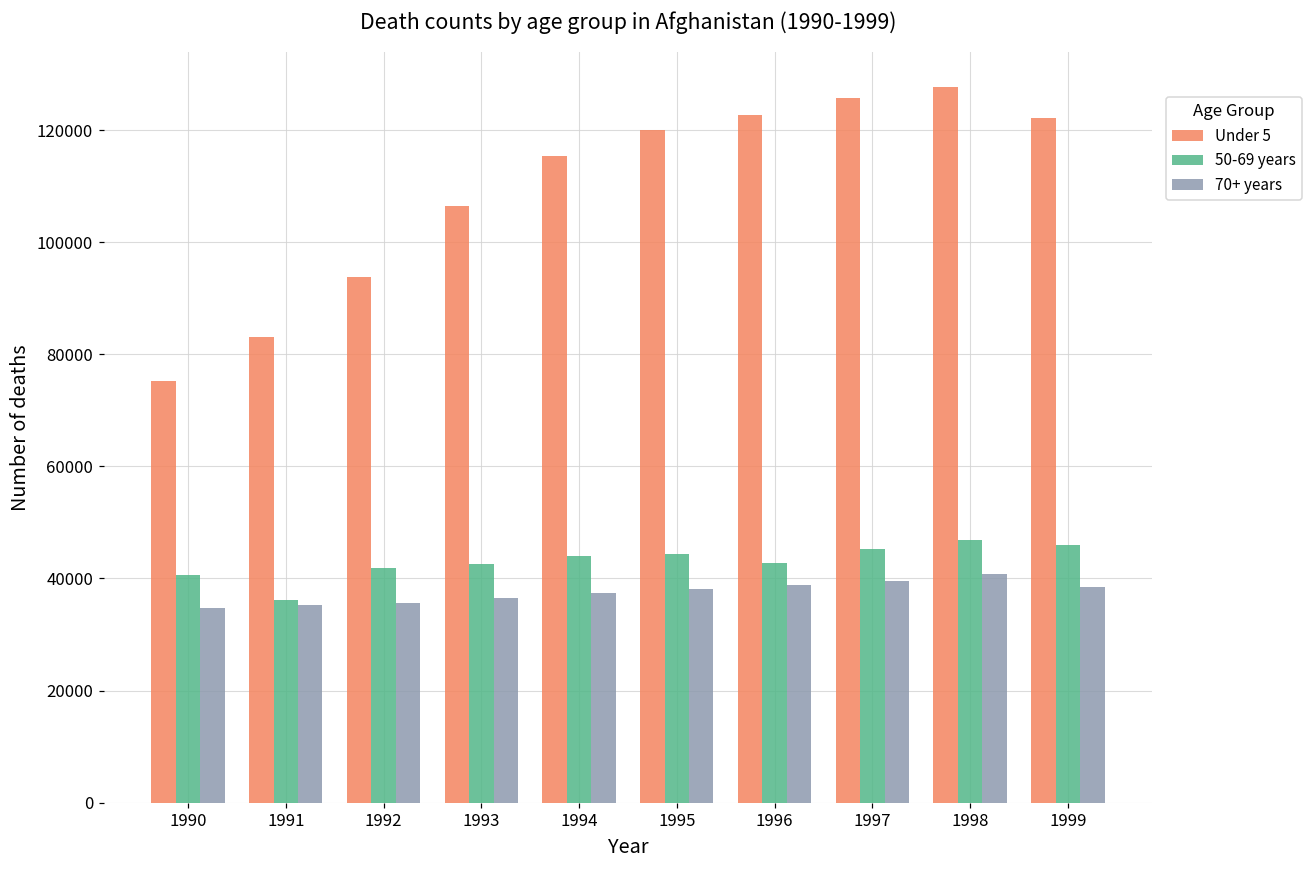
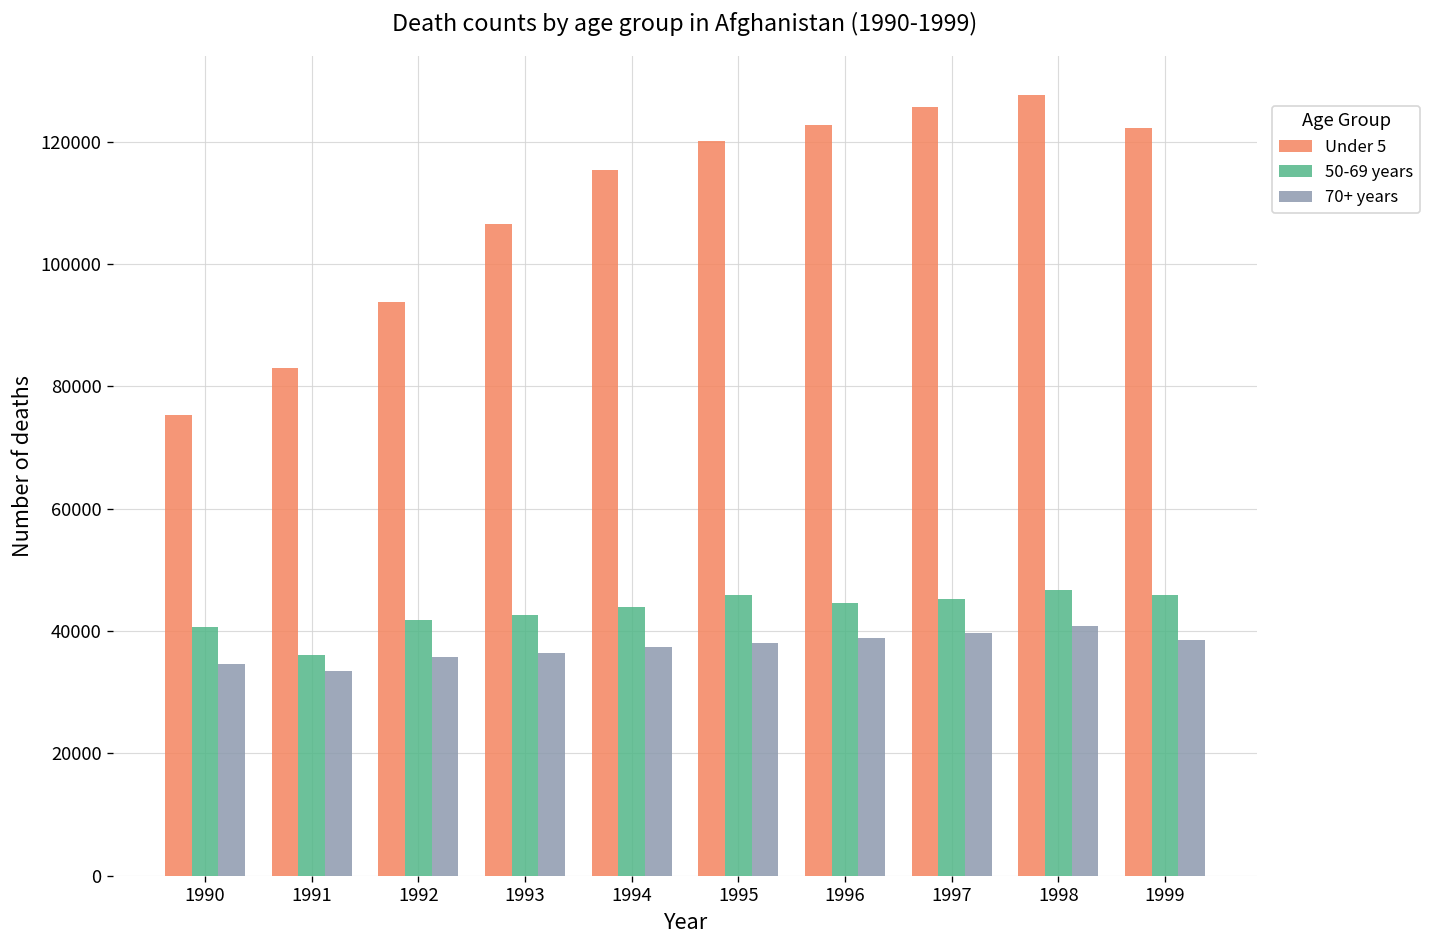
  {
    "Under 5": {
      "1990": 75000,
      "1991": 83000,
      "1992": 94000,
      "1993": 107000,
      "1994": 115000,
      "1995": 120000,
      "1996": 123000,
      "1997": 126000,
      "1998": 128000,
      "1999": 122000
    },
    "50-69 years": {
      "1990": 41000,
      "1991": 36000,
      "1992": 42000,
      "1993": 43000,
      "1994": 44000,
-     "1995": 44000,
-     "1996": 43000,
+     "1995": 46000,
+     "1996": 45000,
      "1997": 45000,
      "1998": 47000,
      "1999": 46000
    },
    "70+ years": {
      "1990": 35000,
-     "1991": 35000,
+     "1991": 33000,
      "1992": 36000,
      "1993": 36000,
      "1994": 37000,
      "1995": 38000,
      "1996": 39000,
      "1997": 40000,
      "1998": 41000,
      "1999": 39000
    }
  }
